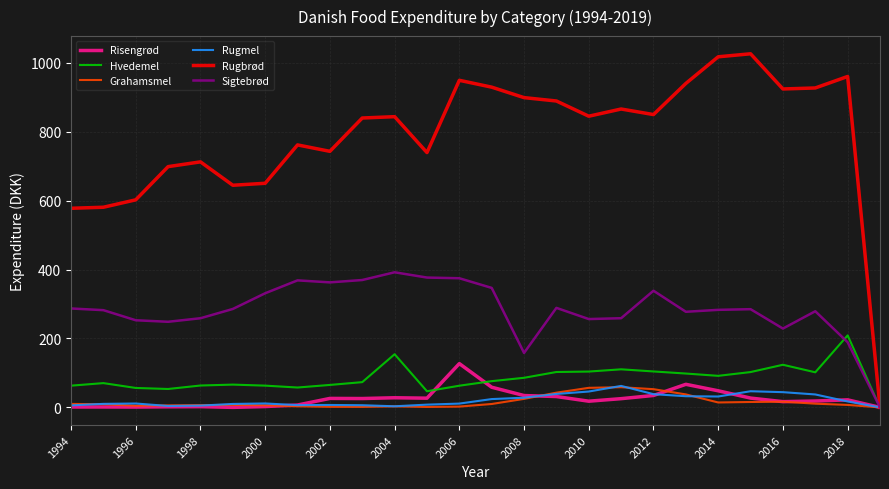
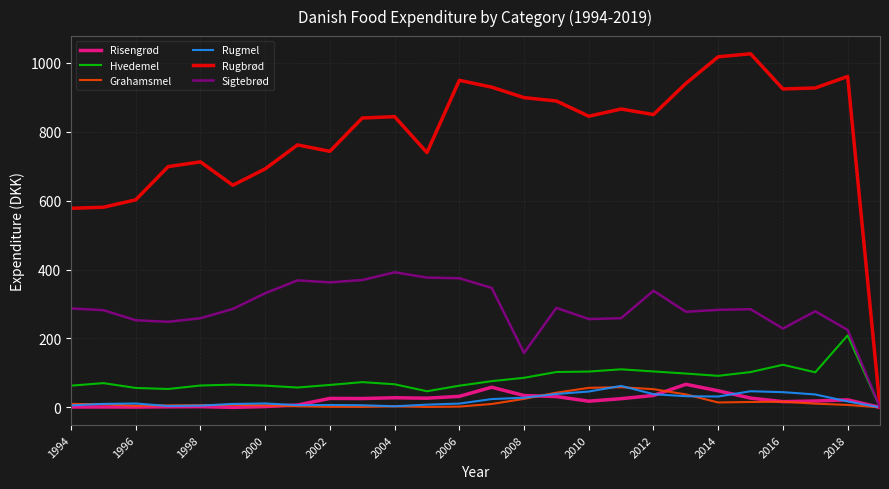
  {
    "Risengrød": {
      "2002": 30,
      "2004": 30,
-     "2006": 130,
+     "2006": 30,
      "2010": 20,
      "2014": 50
    },
    "Hvedemel": {
      "1994": 60,
      "1996": 60,
      "1998": 60,
      "2000": 60,
      "2002": 70,
-     "2004": 150,
+     "2004": 70,
      "2006": 60,
      "2008": 90,
      "2010": 100,
      "2012": 100,
      "2014": 90,
      "2016": 120,
      "2018": 210
    },
    "Grahamsmel": {
      "2006": 0,
      "2010": 60,
      "2012": 50,
      "2014": 10,
      "2018": 10
    },
    "Rugmel": {
      "2006": 10,
      "2010": 50,
      "2014": 30,
      "2016": 40
    },
    "Rugbrød": {
      "1994": 580,
      "1996": 600,
      "1998": 710,
-     "2000": 650,
+     "2000": 690,
      "2002": 740,
      "2004": 840,
      "2006": 950,
      "2008": 900,
      "2010": 840,
      "2012": 850,
      "2014": 1020,
      "2016": 920,
      "2018": 960
    },
    "Sigtebrød": {
      "1994": 290,
      "1996": 250,
      "1998": 260,
      "2000": 330,
      "2002": 360,
      "2004": 390,
      "2006": 370,
      "2008": 160,
      "2010": 260,
      "2012": 340,
      "2014": 280,
      "2016": 230,
-     "2018": 190
+     "2018": 220
    }
  }
